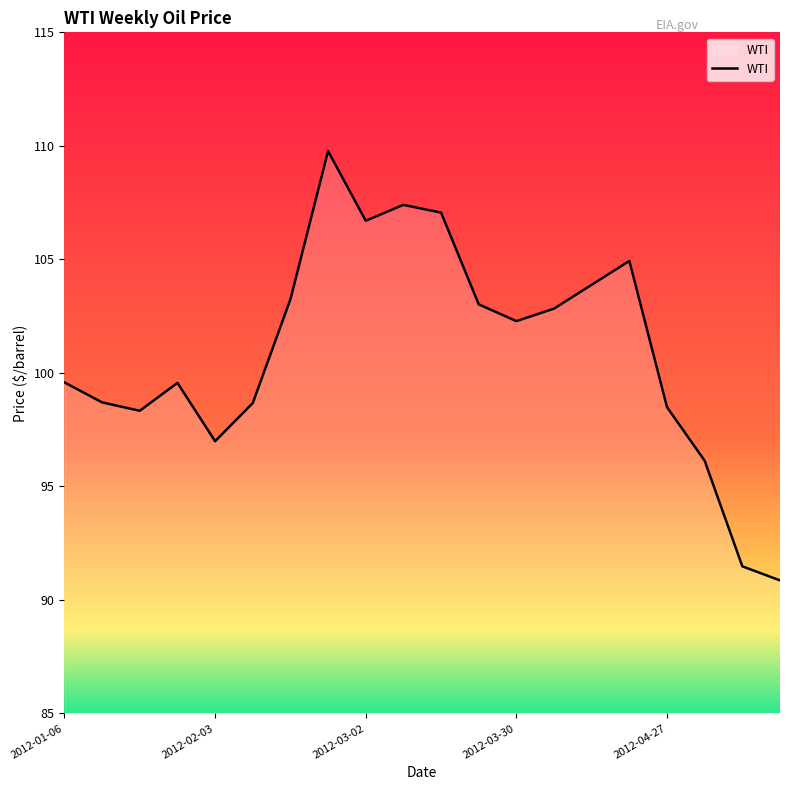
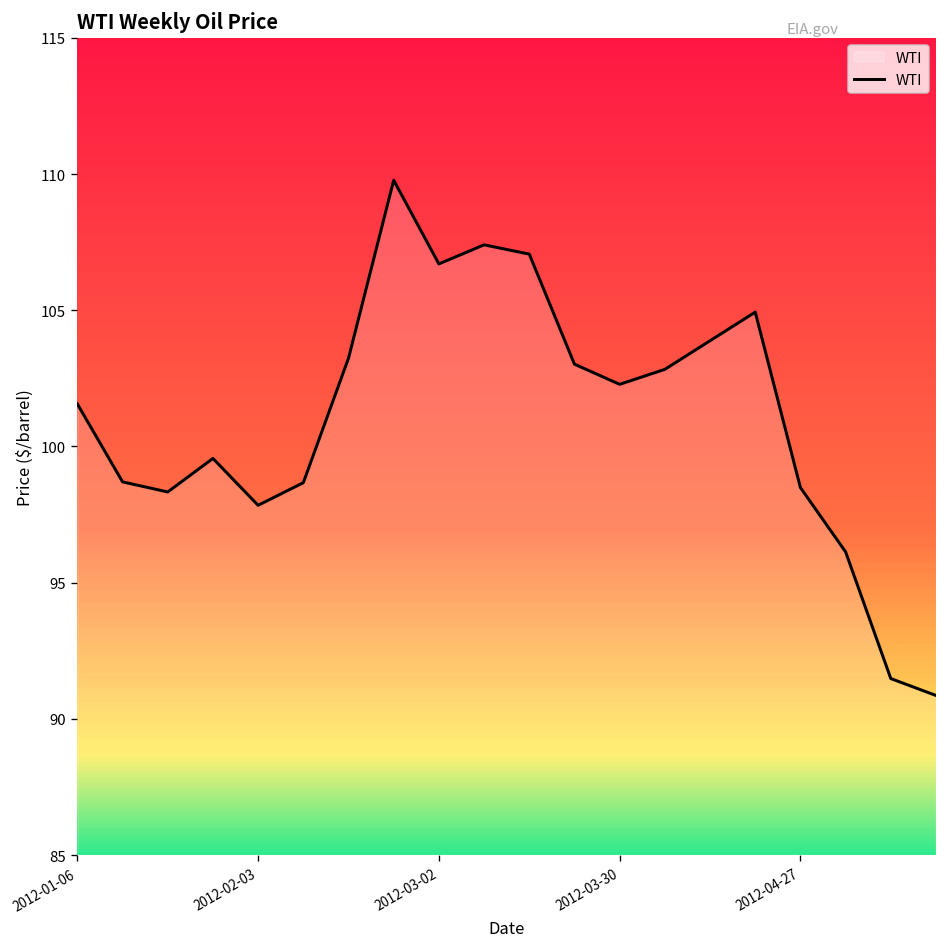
  {
-   "2012-01-06": 99.6,
-   "2012-02-03": 97.0,
+   "2012-01-06": 101.6,
+   "2012-02-03": 97.8,
    "2012-03-02": 106.7,
    "2012-03-30": 102.3,
    "2012-04-27": 98.5
  }
